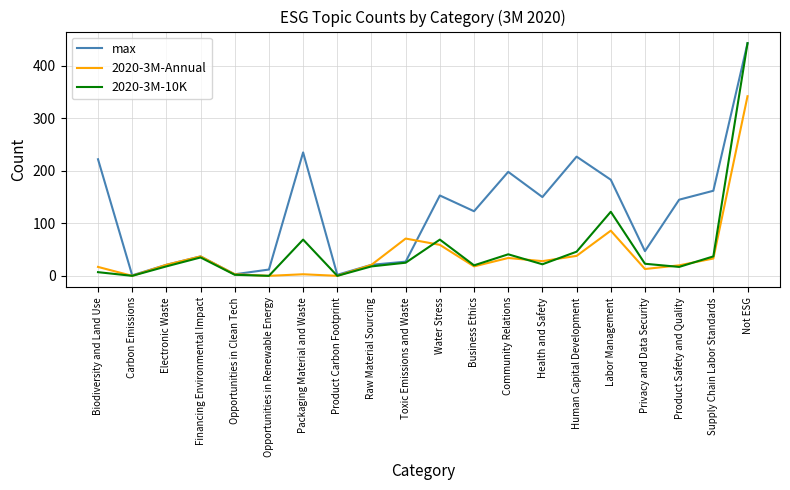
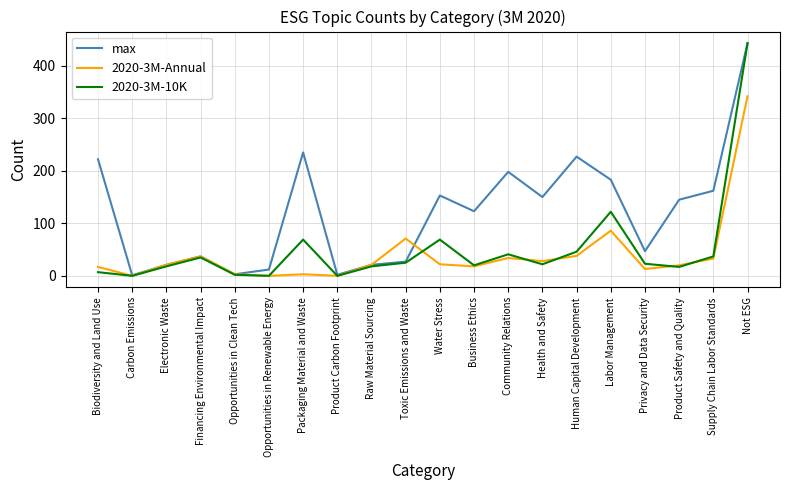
  {
    "max": {
      "Biodiversity and Land Use": 220,
      "Opportunities in Renewable Energy": 10,
      "Packaging Material and Waste": 240,
      "Water Stress": 150,
      "Business Ethics": 120,
      "Community Relations": 200,
      "Health and Safety": 150,
      "Human Capital Development": 230,
      "Labor Management": 180,
      "Privacy and Data Security": 50,
      "Product Safety and Quality": 150,
      "Supply Chain Labor Standards": 160
    },
    "2020-3M-Annual": {
      "Biodiversity and Land Use": 20,
      "Packaging Material and Waste": 0,
      "Toxic Emissions and Waste": 70,
-     "Water Stress": 60,
+     "Water Stress": 20,
      "Community Relations": 30,
      "Health and Safety": 30,
      "Human Capital Development": 40,
      "Labor Management": 90,
      "Privacy and Data Security": 10,
      "Not ESG": 340
    },
    "2020-3M-10K": {
      "Biodiversity and Land Use": 10,
      "Packaging Material and Waste": 70,
      "Water Stress": 70,
      "Community Relations": 40,
      "Health and Safety": 20,
      "Human Capital Development": 50,
      "Labor Management": 120,
      "Privacy and Data Security": 20
    }
  }
